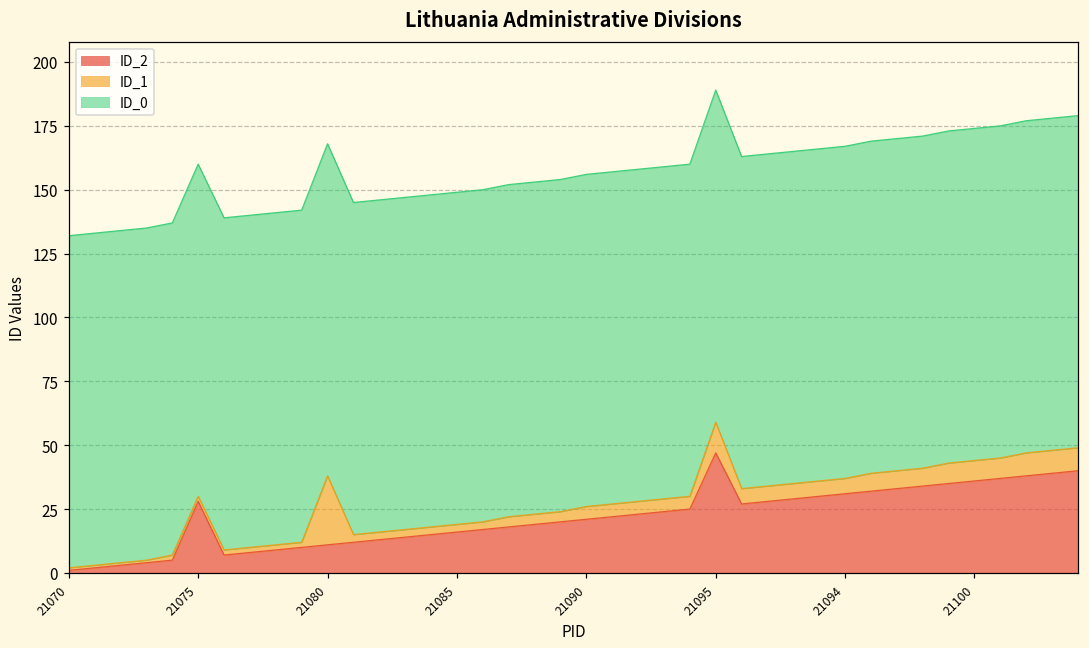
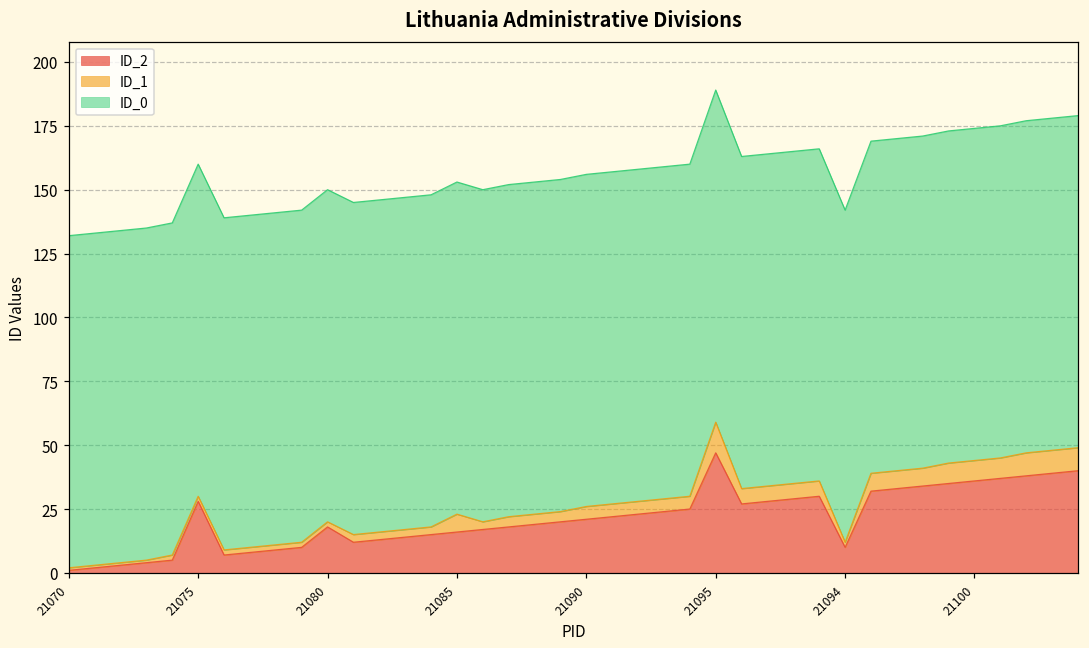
  {
    "ID_2": {
      "21075": 28,
-     "21080": 11,
+     "21080": 18,
      "21085": 16,
      "21090": 21,
      "21095": 47,
-     "21094": 31,
+     "21094": 10,
      "21100": 36
    },
    "ID_1": {
      "21075": 2,
-     "21080": 27,
-     "21085": 3,
+     "21080": 2,
+     "21085": 7,
      "21090": 5,
      "21095": 12,
-     "21094": 6,
+     "21094": 2,
      "21100": 8
    },
    "ID_0": {
      "21070": 130,
      "21075": 130,
      "21080": 130,
      "21085": 130,
      "21090": 130,
      "21095": 130,
      "21094": 130,
      "21100": 130
    }
  }
